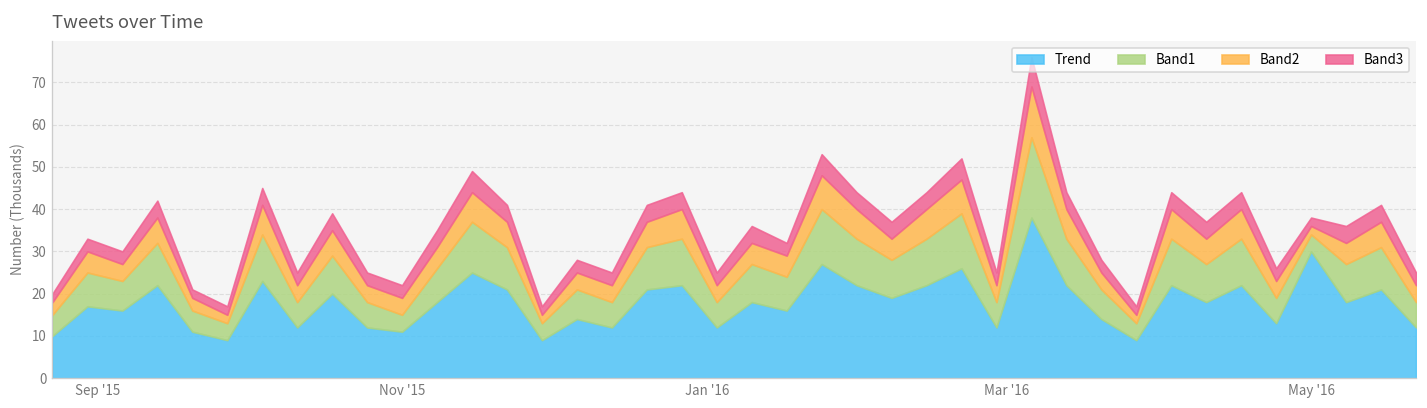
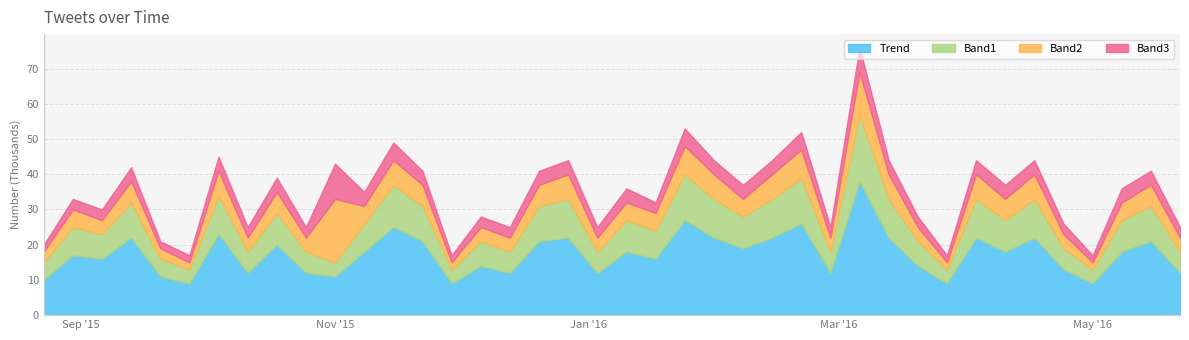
  {
    "Trend": {
      "Nov '15": 11,
-     "May '16": 30
+     "May '16": 9
    },
    "Band1": {
      "Nov '15": 4,
      "May '16": 4
    },
    "Band2": {
-     "Nov '15": 4,
+     "Nov '15": 18,
      "May '16": 2
    },
    "Band3": {
-     "Nov '15": 3,
+     "Nov '15": 10,
      "May '16": 2
    }
  }
